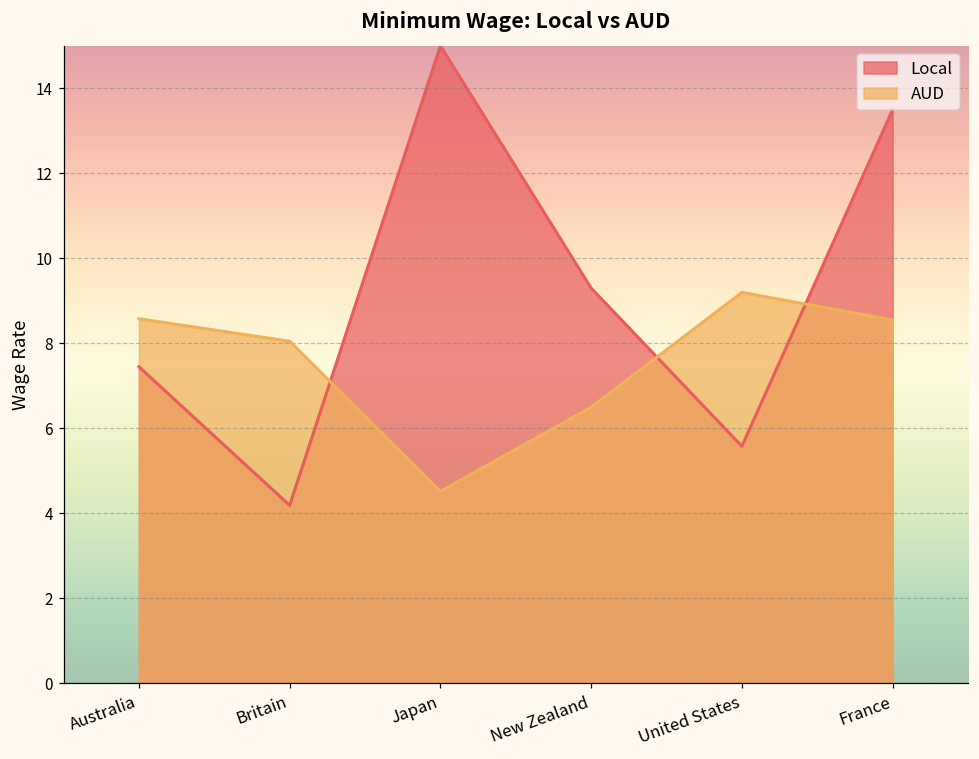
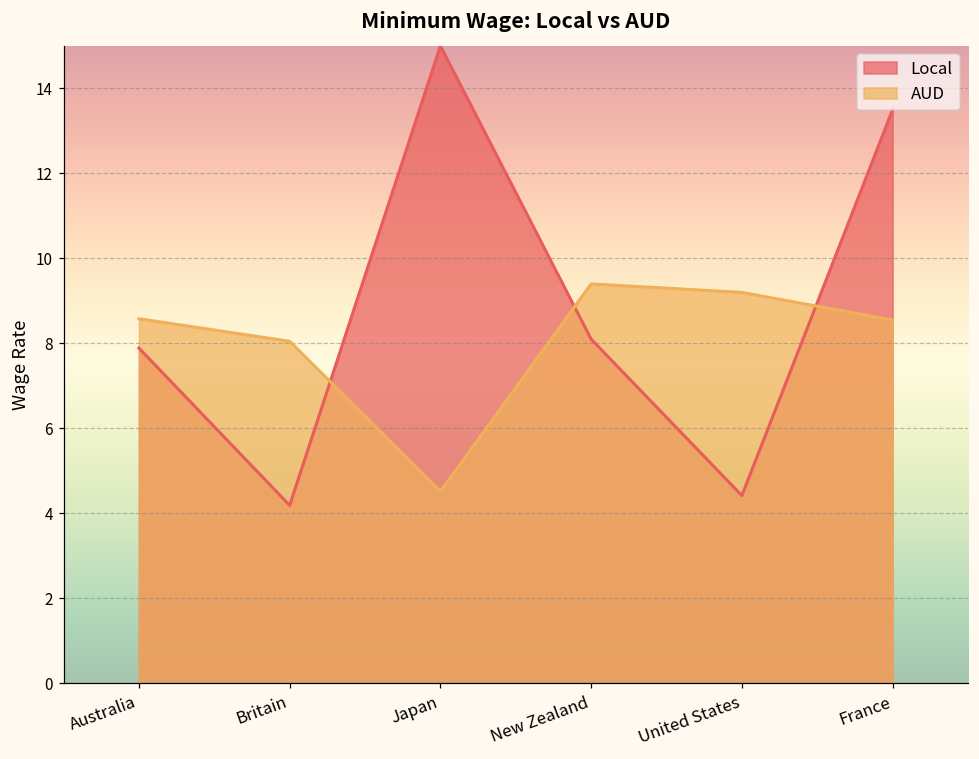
  {
    "Local": {
-     "Australia": 7.5,
+     "Australia": 7.9,
      "Britain": 4.2,
      "Japan": 15.0,
-     "New Zealand": 9.3,
-     "United States": 5.6
+     "New Zealand": 8.1,
+     "United States": 4.4
    },
    "AUD": {
      "Australia": 8.6,
      "Britain": 8.1,
      "Japan": 4.5,
-     "New Zealand": 6.5,
+     "New Zealand": 9.4,
      "United States": 9.2,
      "France": 8.6
    }
  }
